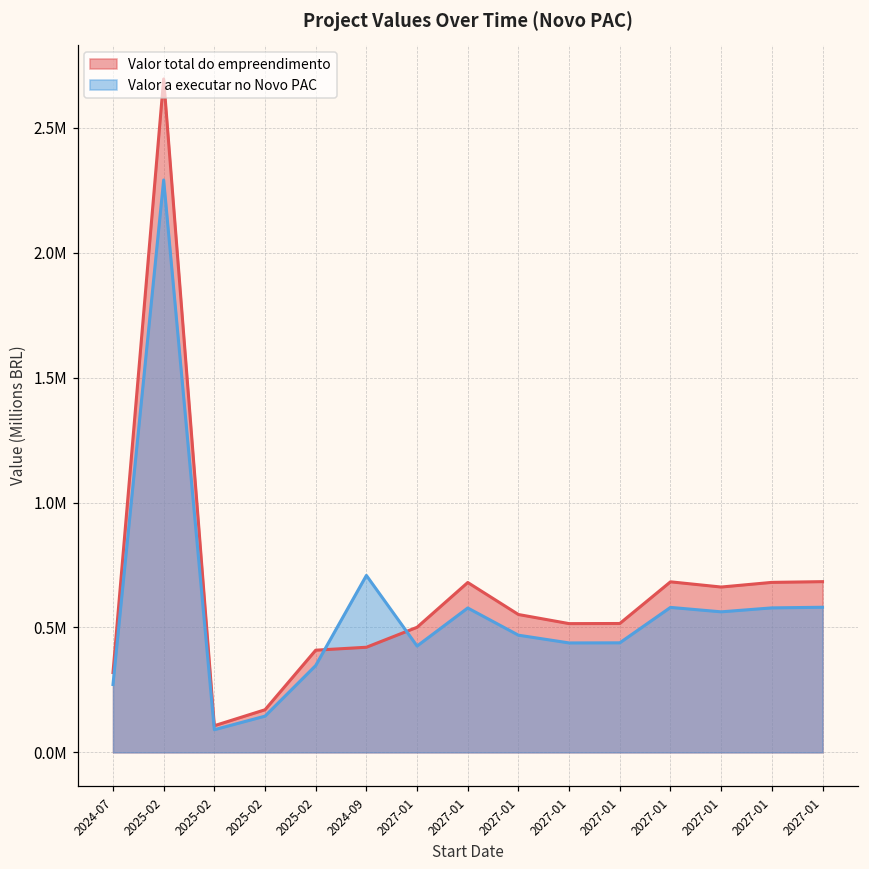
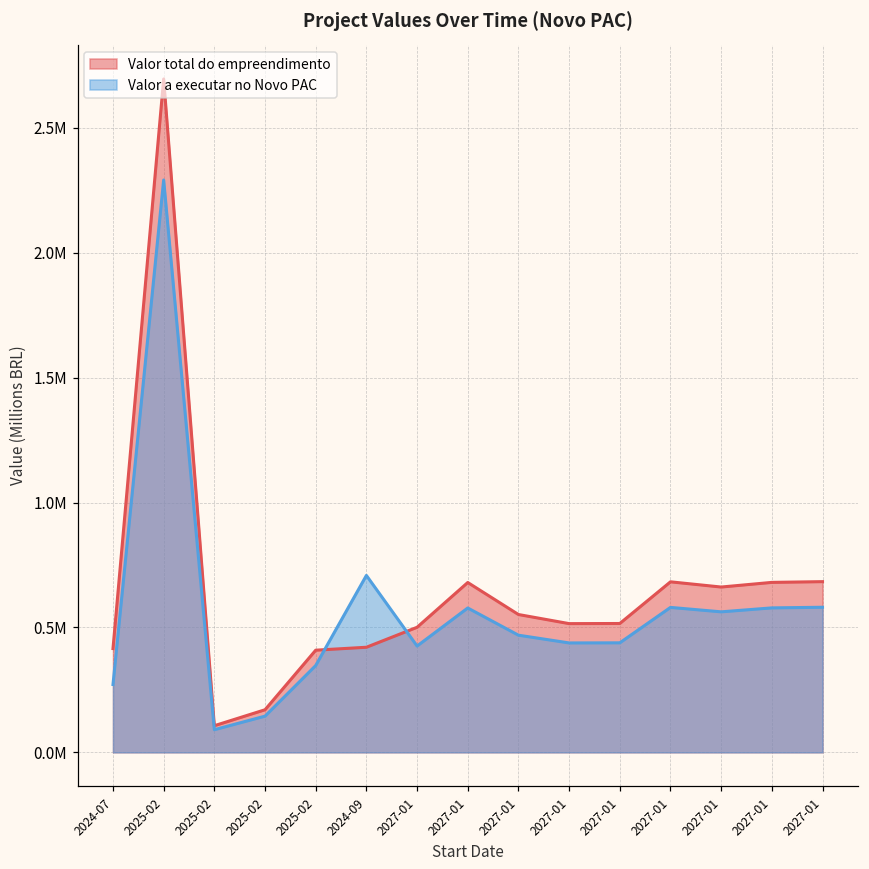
  {
    "Valor total do empreendimento": {
-     "2024-07": 320000,
+     "2024-07": 420000,
      "2024-09": 420000
    },
    "Valor a executar no Novo PAC": {
      "2024-07": 270000,
      "2024-09": 710000
    }
  }
